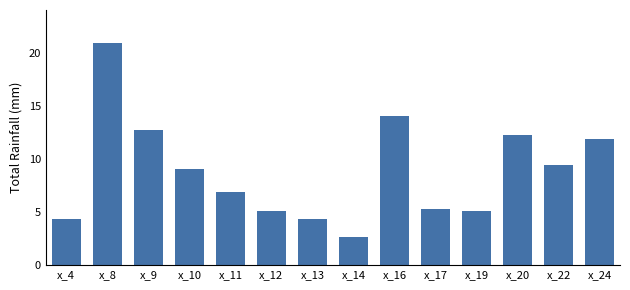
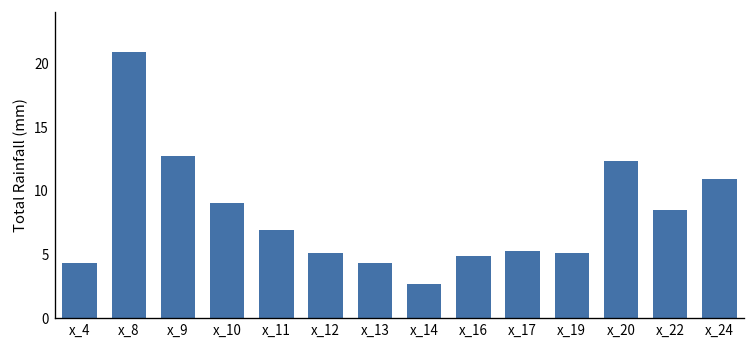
  {
    "x_4": 4.3,
    "x_8": 20.9,
    "x_9": 12.7,
    "x_10": 9.0,
    "x_11": 6.9,
    "x_12": 5.1,
    "x_13": 4.4,
    "x_14": 2.7,
-   "x_16": 14.1,
+   "x_16": 4.9,
    "x_17": 5.3,
    "x_19": 5.1,
    "x_20": 12.3,
-   "x_22": 9.5,
-   "x_24": 11.9
+   "x_22": 8.5,
+   "x_24": 11.0
  }
